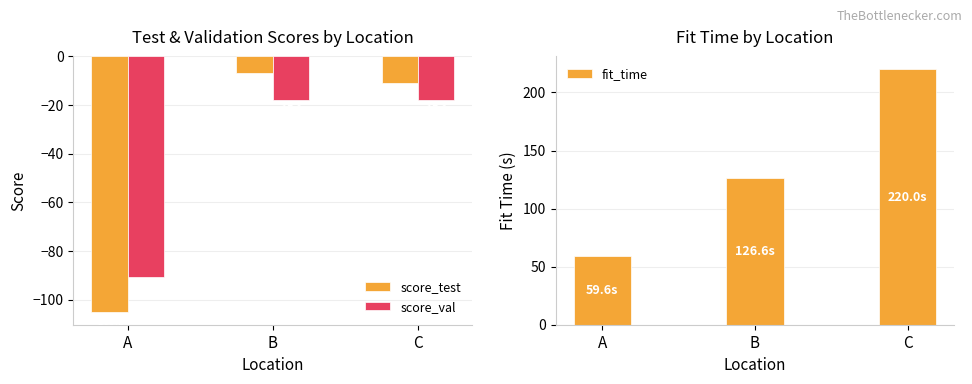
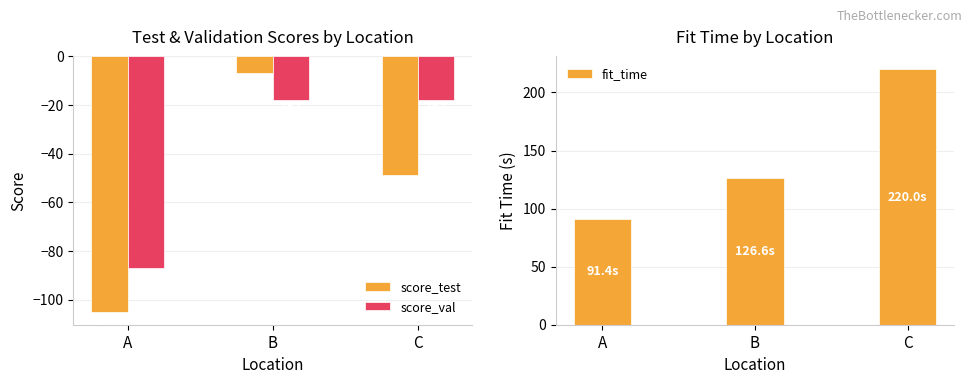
  {
    "Test & Validation Scores by Location": {
      "score_test": {
        "A": "-105",
        "B": "-7",
-       "C": "-11"
+       "C": "-49"
      },
      "score_val": {
-       "A": "-91",
+       "A": "-87",
        "B": "-18",
        "C": "-18"
      }
    },
    "Fit Time by Location": {
-     "A": "59.6s",
+     "A": "91.4s",
      "B": "126.6s",
      "C": "220.0s"
    }
  }
